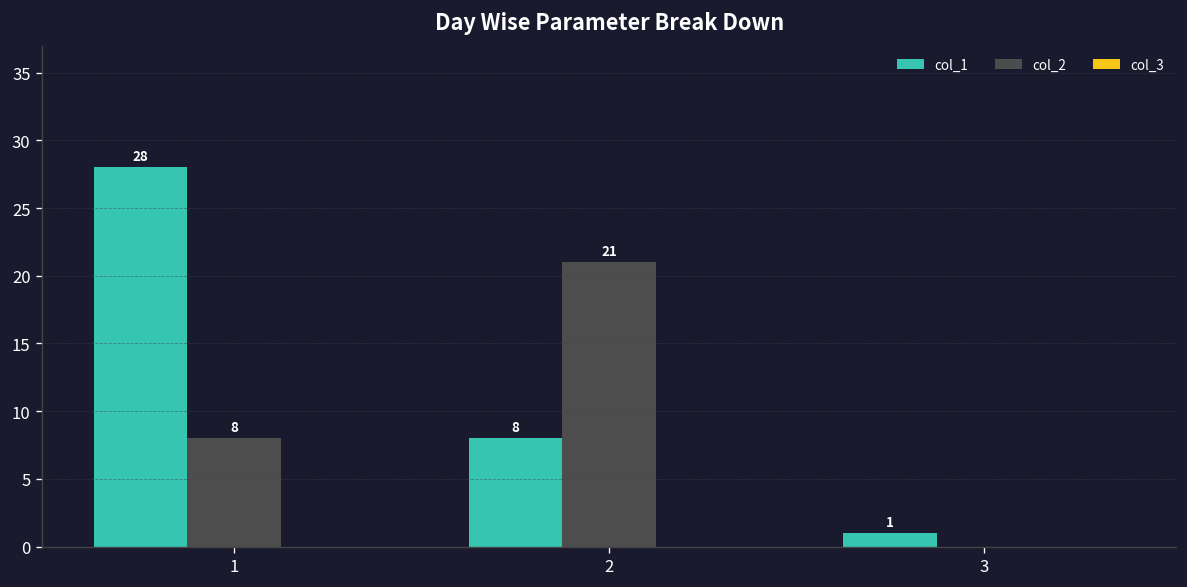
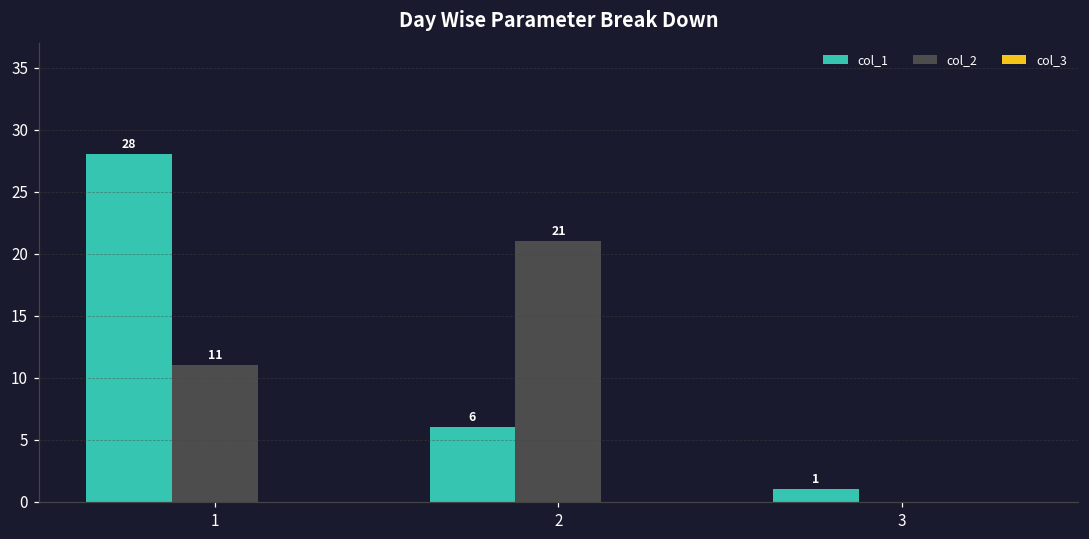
  {
    "col_1": {
      "1": 28,
-     "2": 8,
+     "2": 6,
      "3": 1
    },
    "col_2": {
-     "1": 8,
+     "1": 11,
      "2": 21
    },
    "col_3": {
      "1": 0.0,
      "2": 0.0,
      "3": 0.0
    }
  }
